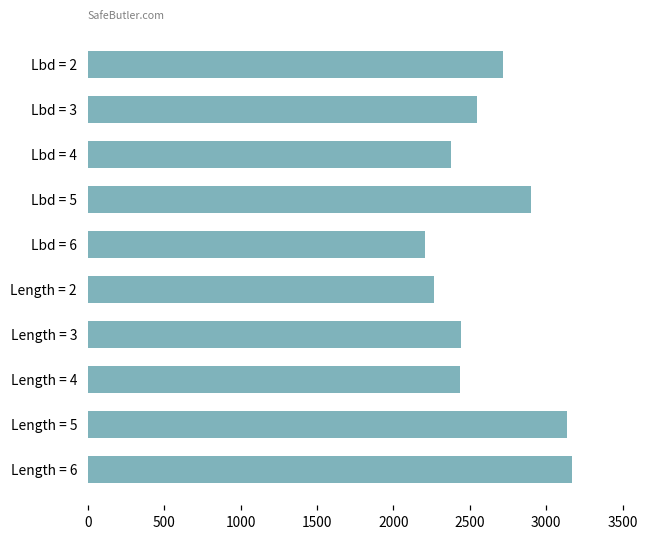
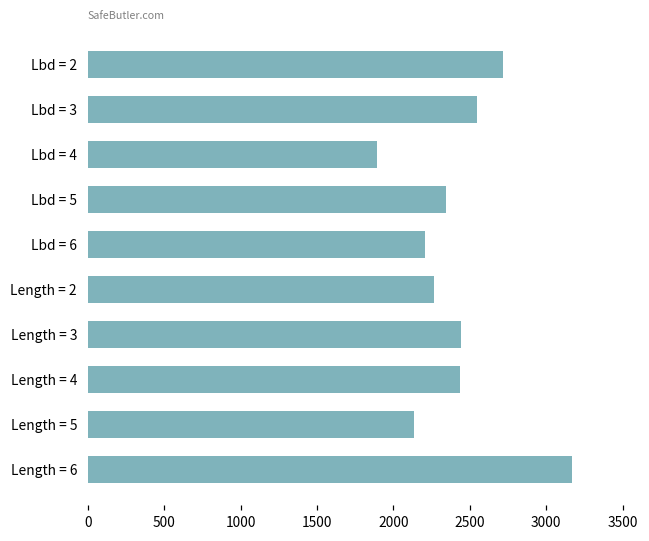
  {
    "Lbd = 2": 2720,
    "Lbd = 3": 2550,
-   "Lbd = 4": 2380,
-   "Lbd = 5": 2900,
+   "Lbd = 4": 1890,
+   "Lbd = 5": 2340,
    "Lbd = 6": 2210,
    "Length = 2": 2270,
    "Length = 3": 2450,
    "Length = 4": 2440,
-   "Length = 5": 3140,
+   "Length = 5": 2130,
    "Length = 6": 3170
  }
